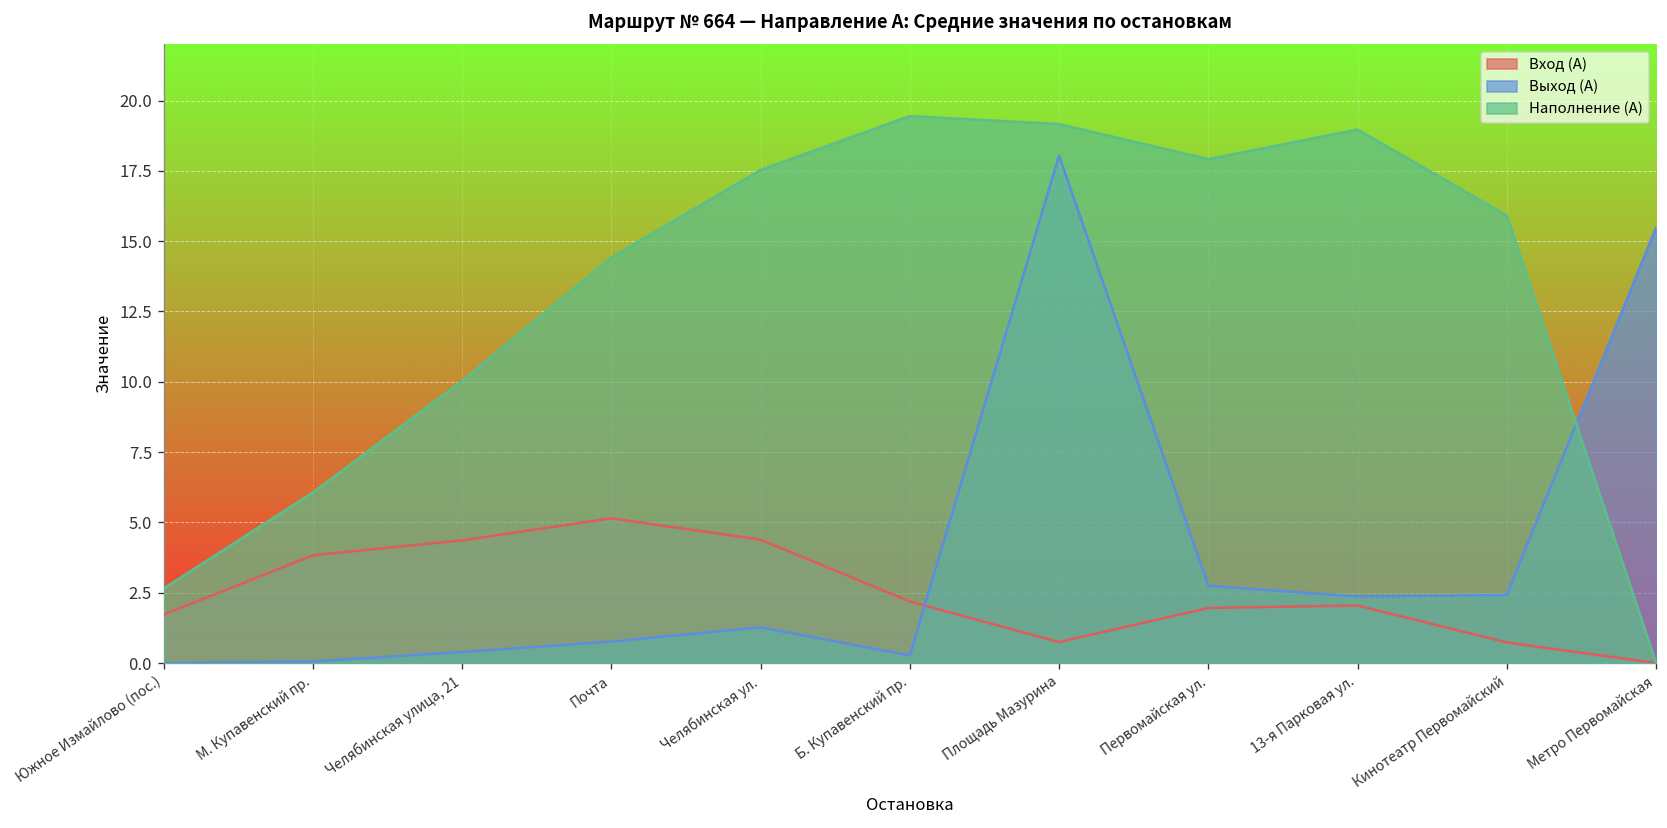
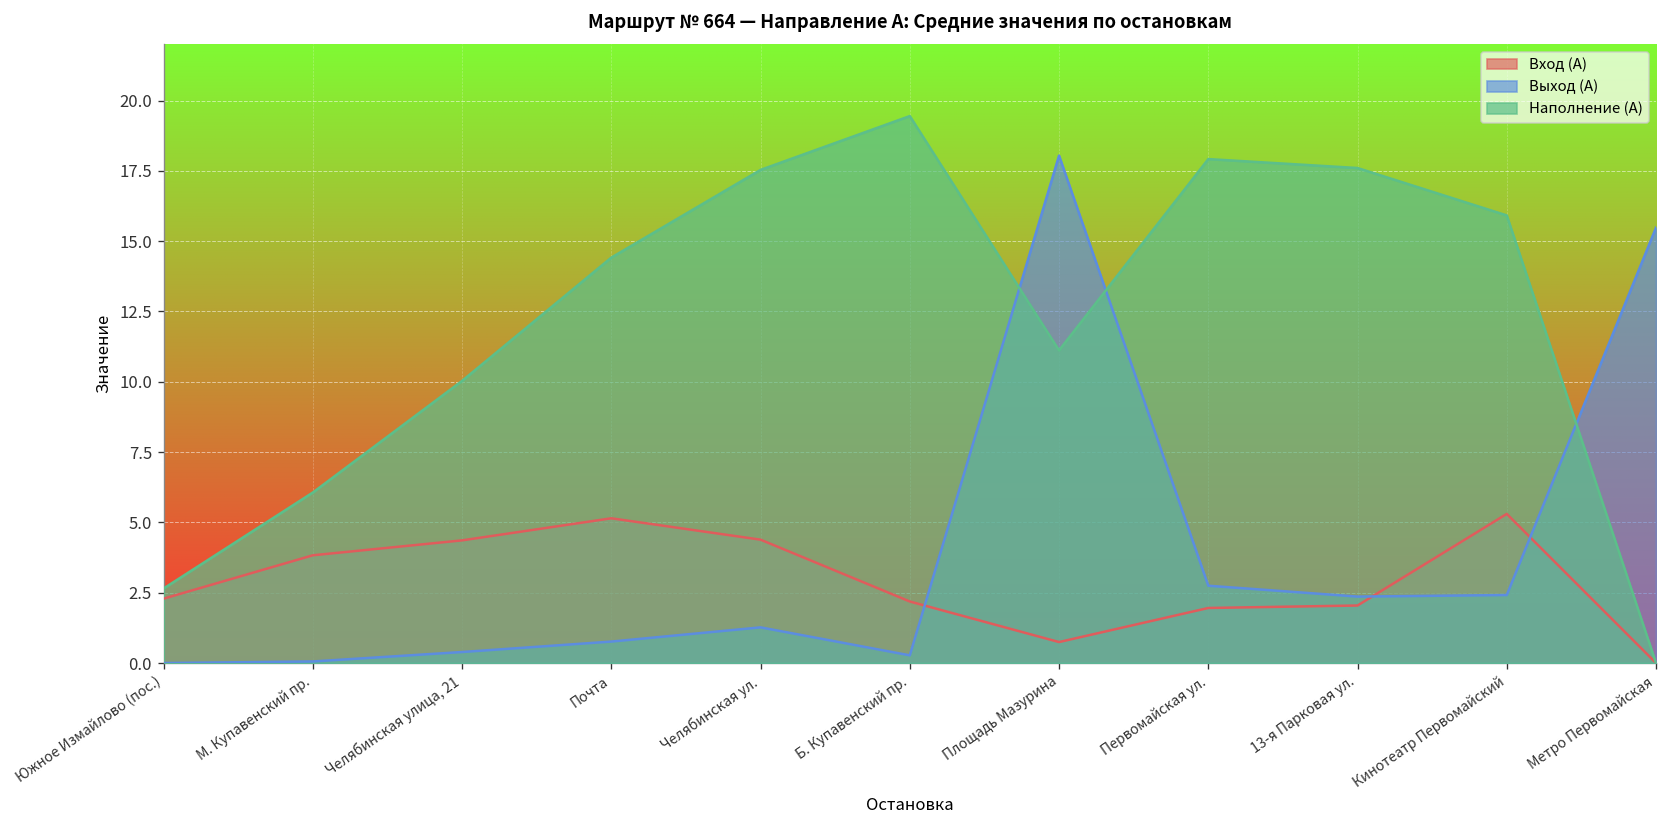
  {
    "Вход (А)": {
-     "Южное Измайлово (пос.)": 1.7,
+     "Южное Измайлово (пос.)": 2.3,
      "М. Купавенский пр.": 3.8,
      "Челябинская улица, 21": 4.4,
      "Почта": 5.1,
      "Челябинская ул.": 4.4,
      "Б. Купавенский пр.": 2.2,
      "Площадь Мазурина": 0.7,
      "Первомайская ул.": 2.0,
      "13-я Парковая ул.": 2.0,
-     "Кинотеатр Первомайский": 0.7
+     "Кинотеатр Первомайский": 5.3
    },
    "Выход (А)": {
      "Южное Измайлово (пос.)": 0.0,
      "М. Купавенский пр.": 0.1,
      "Челябинская улица, 21": 0.4,
      "Почта": 0.8,
      "Челябинская ул.": 1.3,
      "Б. Купавенский пр.": 0.3,
      "Площадь Мазурина": 18.0,
      "Первомайская ул.": 2.7,
      "13-я Парковая ул.": 2.4,
      "Кинотеатр Первомайский": 2.4,
      "Метро Первомайская": 15.5
    },
    "Наполнение (А)": {
      "Южное Измайлово (пос.)": 2.7,
      "М. Купавенский пр.": 6.1,
      "Челябинская улица, 21": 10.0,
      "Почта": 14.4,
      "Челябинская ул.": 17.5,
      "Б. Купавенский пр.": 19.4,
-     "Площадь Мазурина": 19.2,
+     "Площадь Мазурина": 11.1,
      "Первомайская ул.": 17.9,
-     "13-я Парковая ул.": 19.0,
+     "13-я Парковая ул.": 17.6,
      "Кинотеатр Первомайский": 15.9
    }
  }
